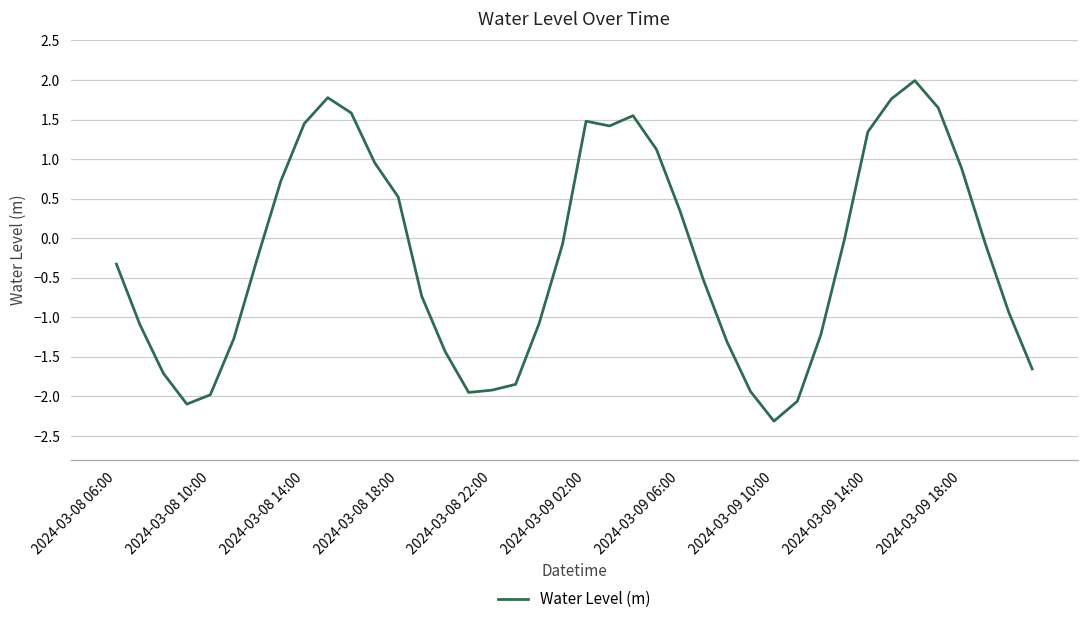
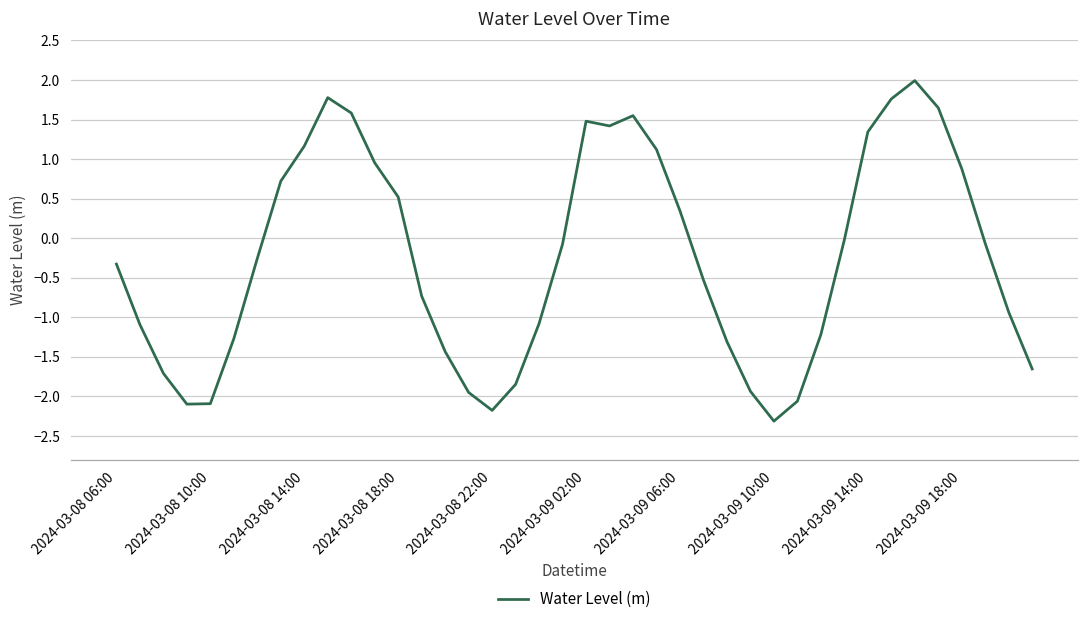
  {
    "2024-03-08 06:00": -0.3,
-   "2024-03-08 10:00": -2.0,
-   "2024-03-08 14:00": 1.4,
+   "2024-03-08 10:00": -2.1,
+   "2024-03-08 14:00": 1.2,
    "2024-03-08 18:00": 0.5,
-   "2024-03-08 22:00": -1.9,
+   "2024-03-08 22:00": -2.2,
    "2024-03-09 02:00": 1.5,
    "2024-03-09 06:00": 0.3,
    "2024-03-09 10:00": -2.3,
    "2024-03-09 14:00": 1.3,
    "2024-03-09 18:00": 0.9
  }
